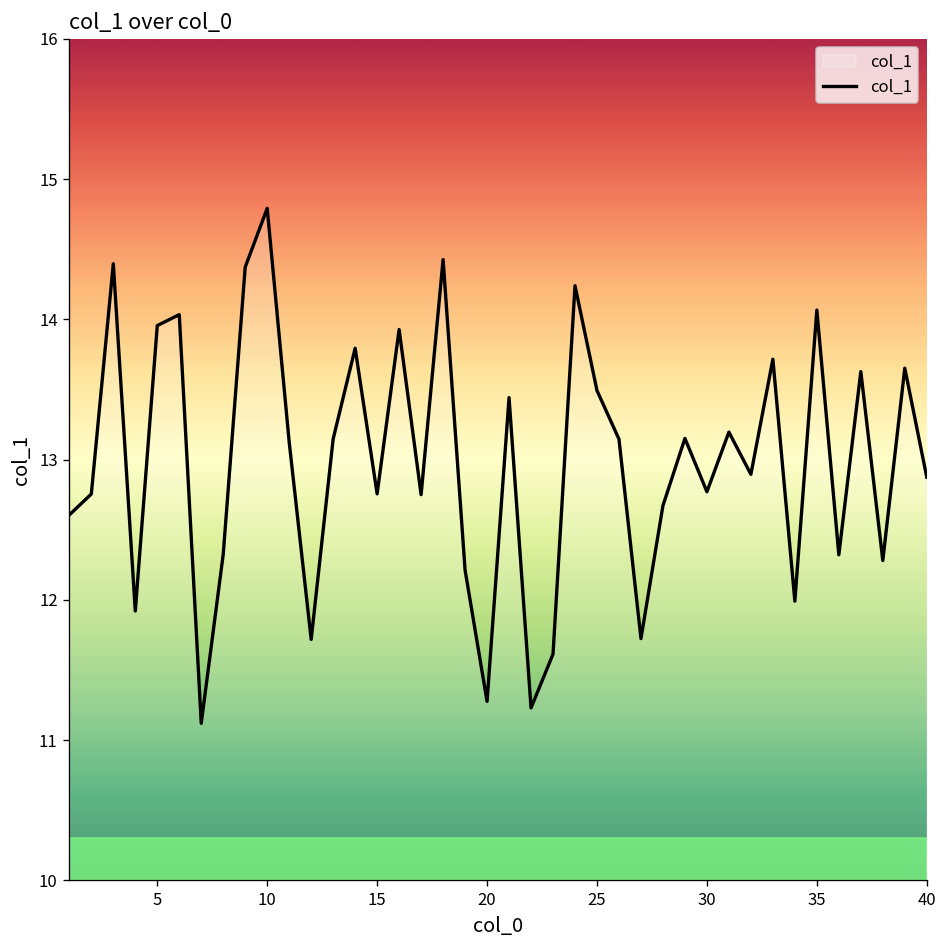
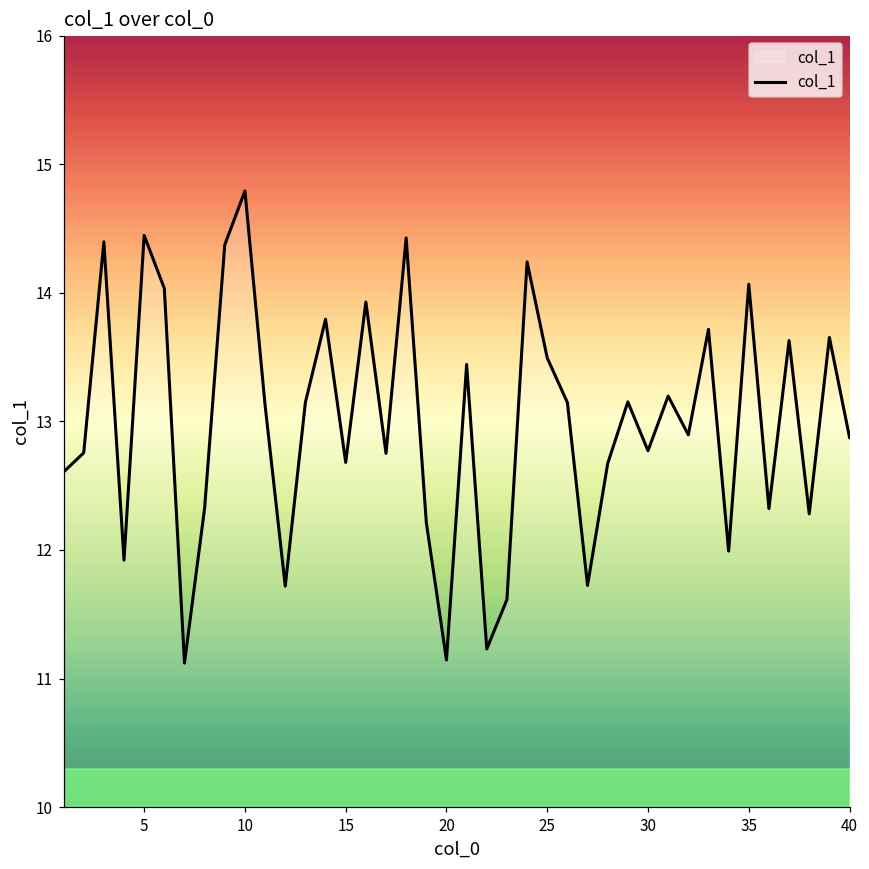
  {
-   "5": 13.96,
+   "5": 14.45,
    "10": 14.79,
-   "15": 12.76,
-   "20": 11.28,
+   "15": 12.68,
+   "20": 11.14,
    "25": 13.49,
    "30": 12.77,
    "35": 14.07,
    "40": 12.87
  }
